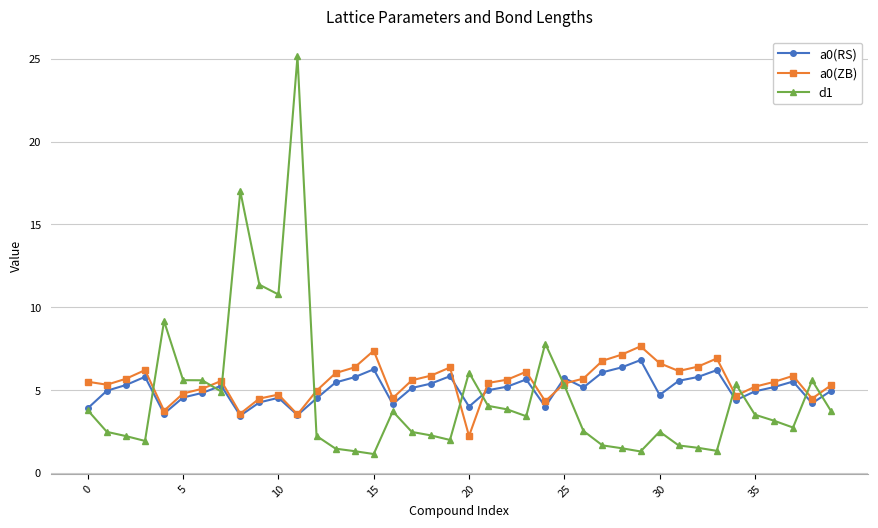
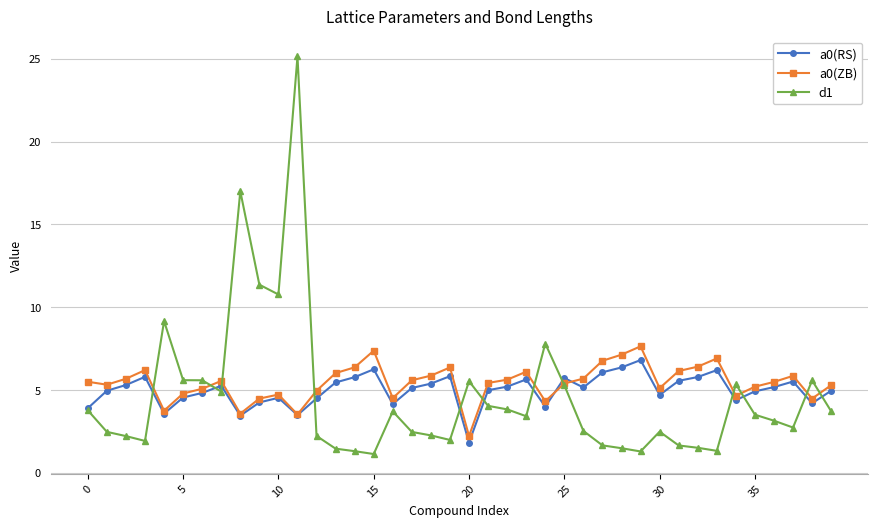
  {
    "a0(RS)": {
      "5": 4.6,
      "10": 4.5,
      "15": 6.3,
-     "20": 4.0,
+     "20": 1.8,
      "25": 5.7,
      "30": 4.7,
      "35": 4.9
    },
    "a0(ZB)": {
      "0": 5.5,
      "5": 4.8,
      "10": 4.7,
      "15": 7.4,
      "20": 2.2,
-     "30": 6.6,
+     "30": 5.1,
      "35": 5.2
    },
    "d1": {
      "5": 5.6,
      "10": 10.8,
      "15": 1.1,
-     "20": 6.1,
+     "20": 5.5,
      "30": 2.5,
      "35": 3.5
    }
  }
